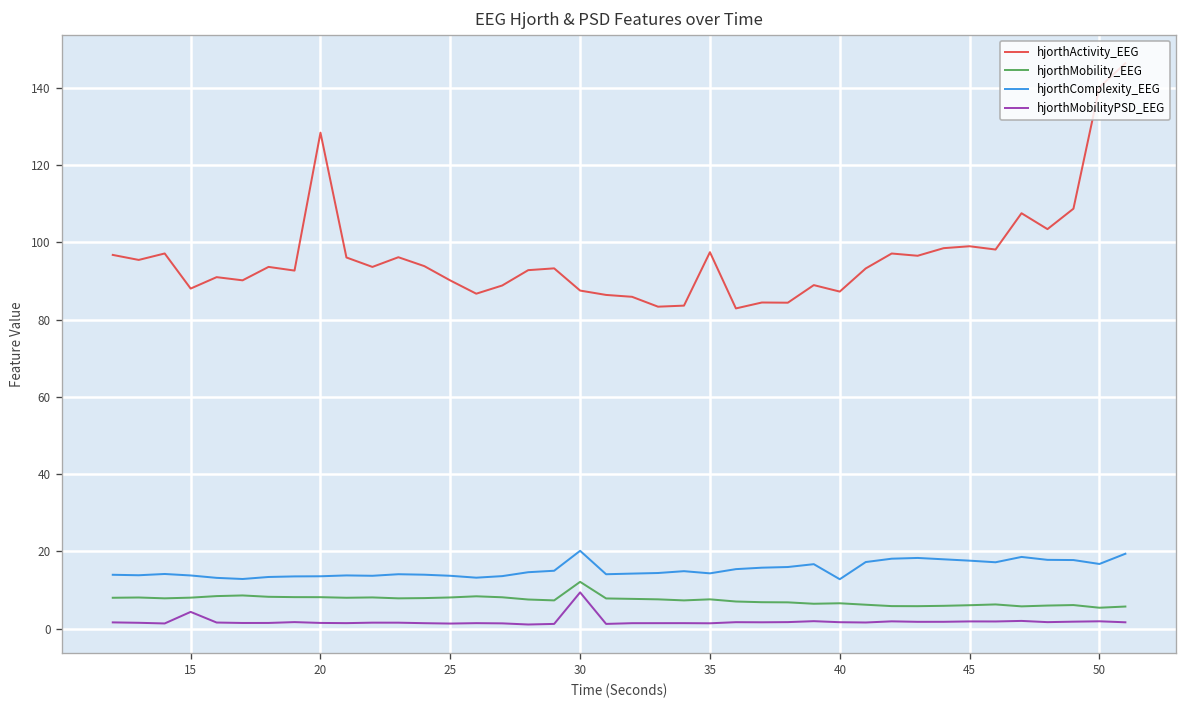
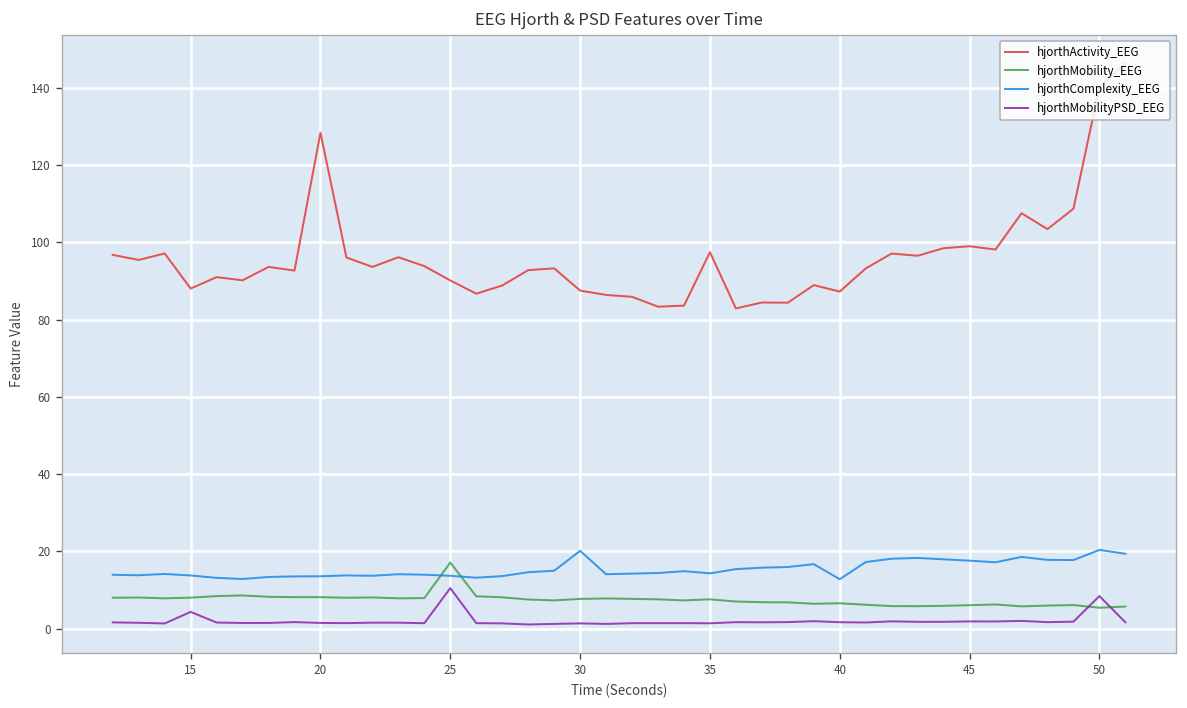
  {
    "hjorthActivity_EEG": {
      "15": 88,
      "20": 128,
      "25": 90,
      "30": 88,
      "35": 97,
      "40": 87,
      "45": 99
    },
    "hjorthMobility_EEG": {
      "15": 8,
      "20": 8,
-     "25": 8,
-     "30": 12,
+     "25": 17,
+     "30": 8,
      "35": 8,
      "40": 7,
      "45": 6,
      "50": 5
    },
    "hjorthComplexity_EEG": {
      "15": 14,
      "20": 14,
      "25": 14,
      "30": 20,
      "35": 14,
      "40": 13,
      "45": 18,
-     "50": 17
+     "50": 20
    },
    "hjorthMobilityPSD_EEG": {
      "15": 4,
      "20": 1,
-     "25": 1,
-     "30": 9,
+     "25": 10,
+     "30": 1,
      "35": 1,
      "40": 2,
      "45": 2,
-     "50": 2
+     "50": 8
    }
  }
